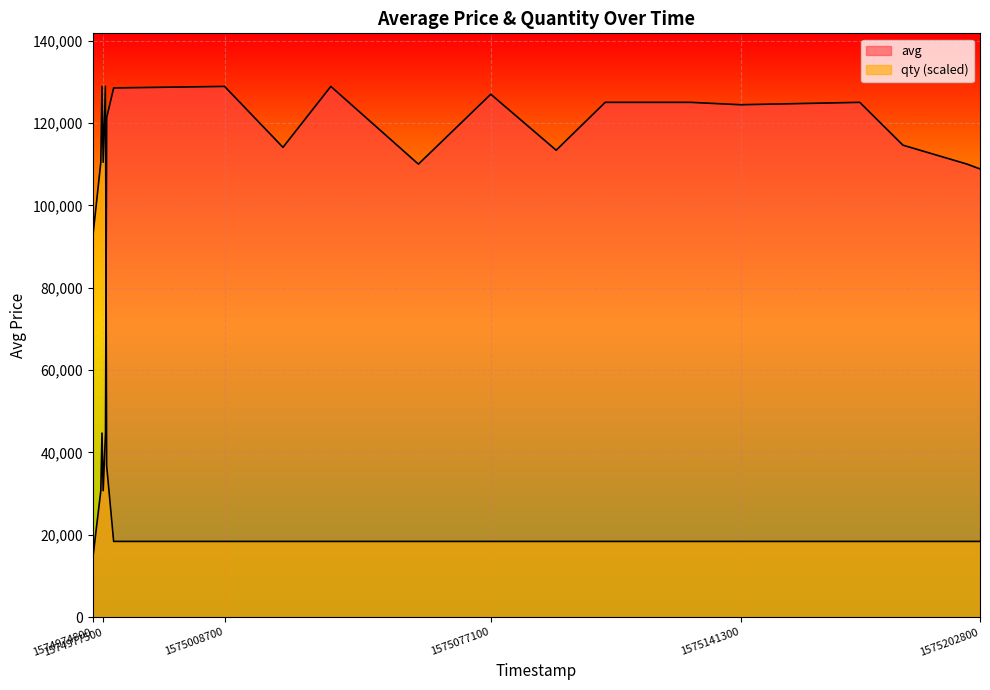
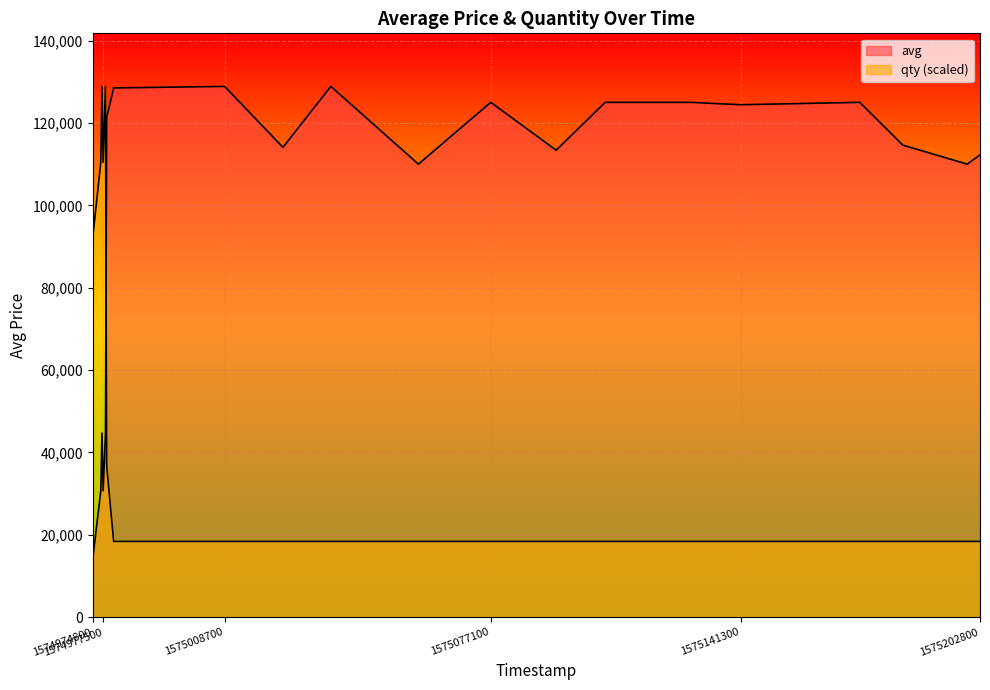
  {
    "avg": {
      "1574974800": "14,000",
      "1574977500": "31,000",
      "1575008700": "129,000",
-     "1575077100": "127,000",
+     "1575077100": "125,000",
      "1575141300": "124,000",
-     "1575202800": "109,000"
+     "1575202800": "112,000"
    },
    "qty (scaled)": {
      "1574974800": "92,000",
      "1574977500": "110,000",
      "1575008700": "18,000",
      "1575077100": "18,000",
      "1575141300": "18,000",
      "1575202800": "18,000"
    }
  }
